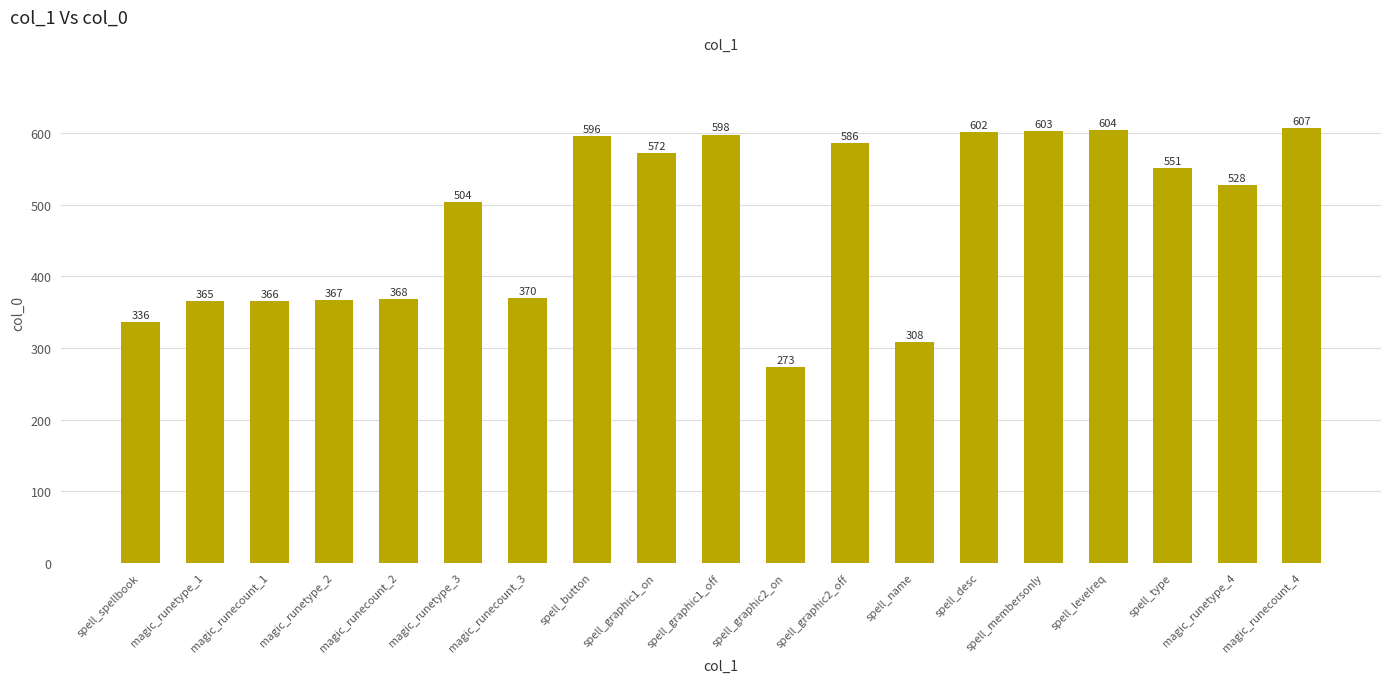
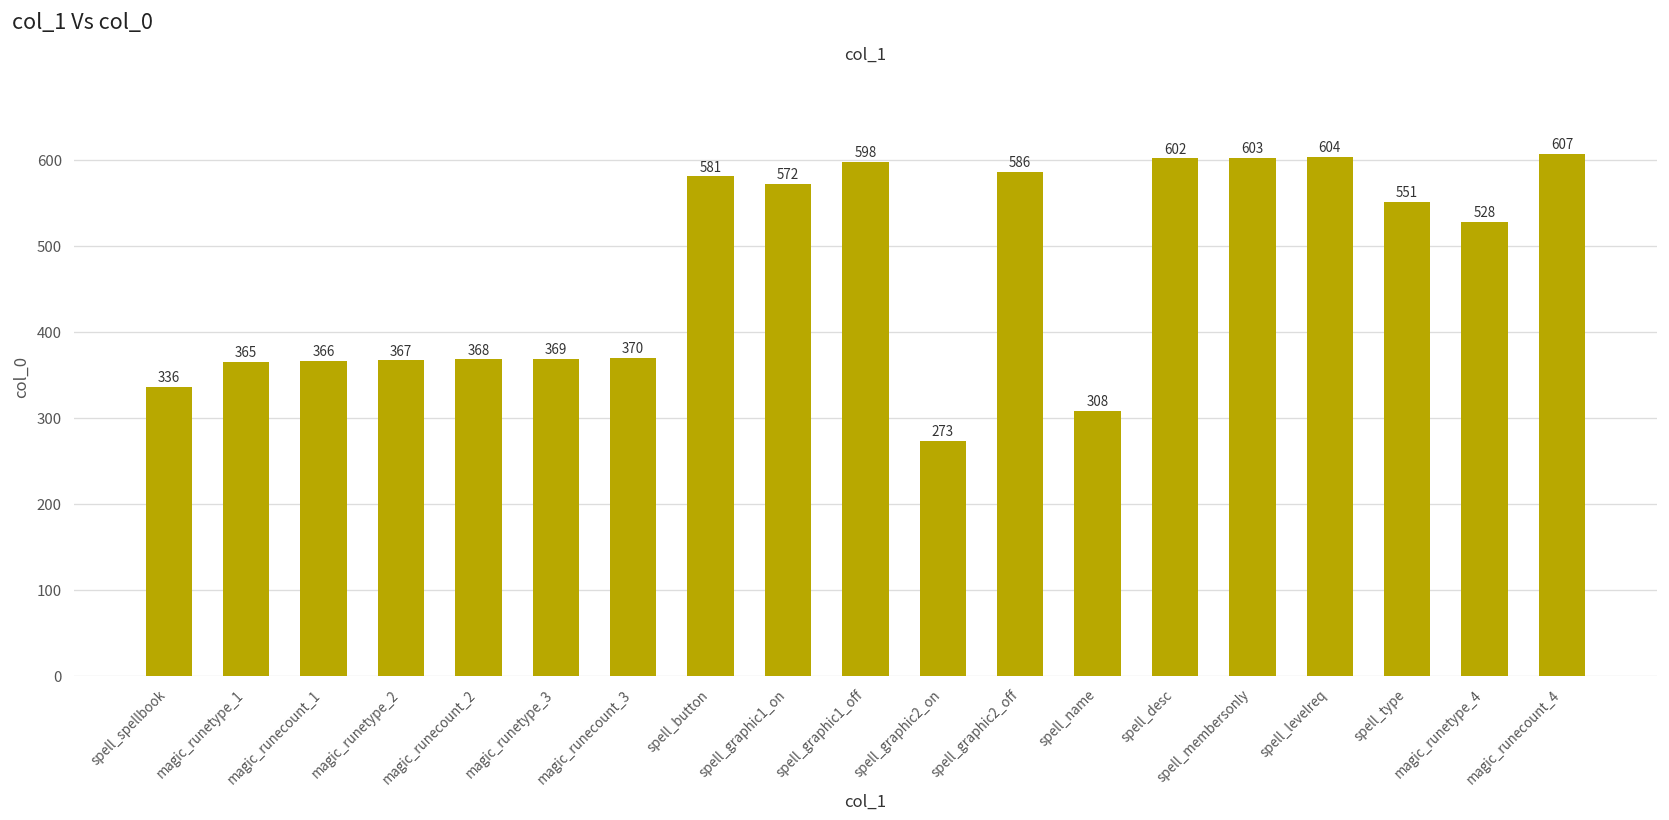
  {
    "spell_spellbook": 336,
    "magic_runetype_1": 365,
    "magic_runecount_1": 366,
    "magic_runetype_2": 367,
    "magic_runecount_2": 368,
-   "magic_runetype_3": 504,
+   "magic_runetype_3": 369,
    "magic_runecount_3": 370,
-   "spell_button": 596,
+   "spell_button": 581,
    "spell_graphic1_on": 572,
    "spell_graphic1_off": 598,
    "spell_graphic2_on": 273,
    "spell_graphic2_off": 586,
    "spell_name": 308,
    "spell_desc": 602,
    "spell_membersonly": 603,
    "spell_levelreq": 604,
    "spell_type": 551,
    "magic_runetype_4": 528,
    "magic_runecount_4": 607
  }
